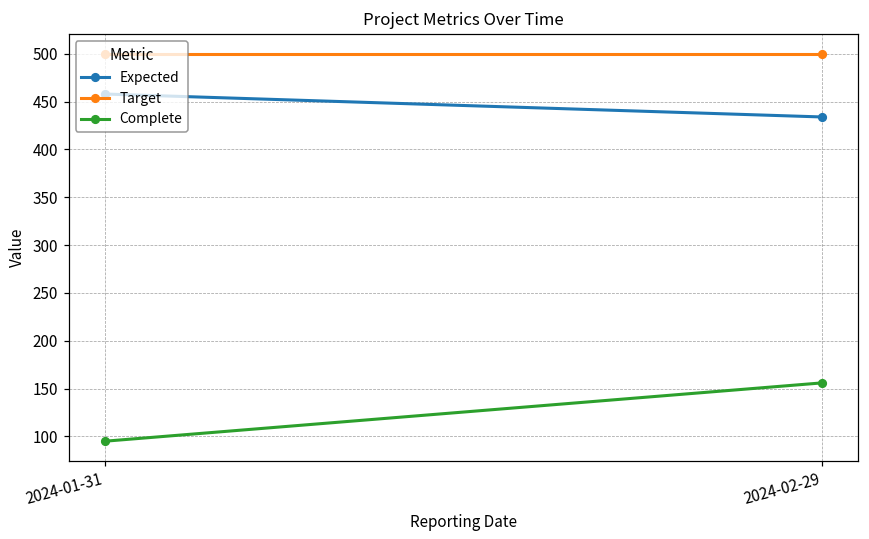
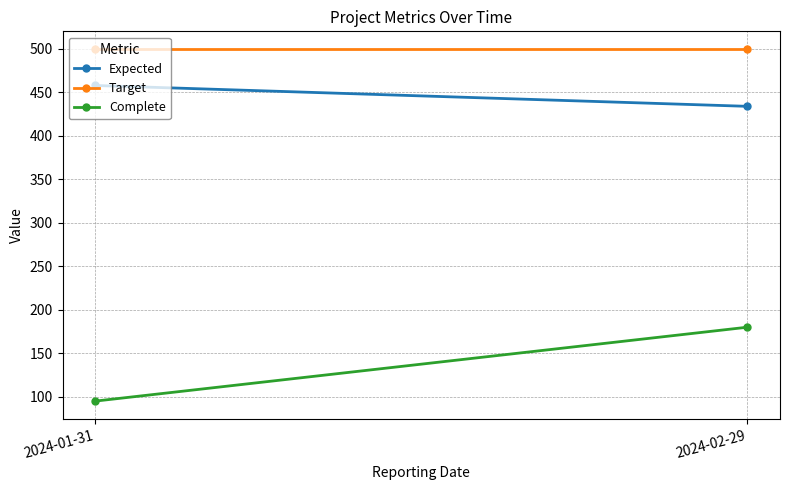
  {
    "Expected": {
      "2024-02-29": 430
    },
    "Target": {
      "2024-02-29": 500
    },
    "Complete": {
      "2024-01-31": 100,
-     "2024-02-29": 160
+     "2024-02-29": 180
    }
  }
